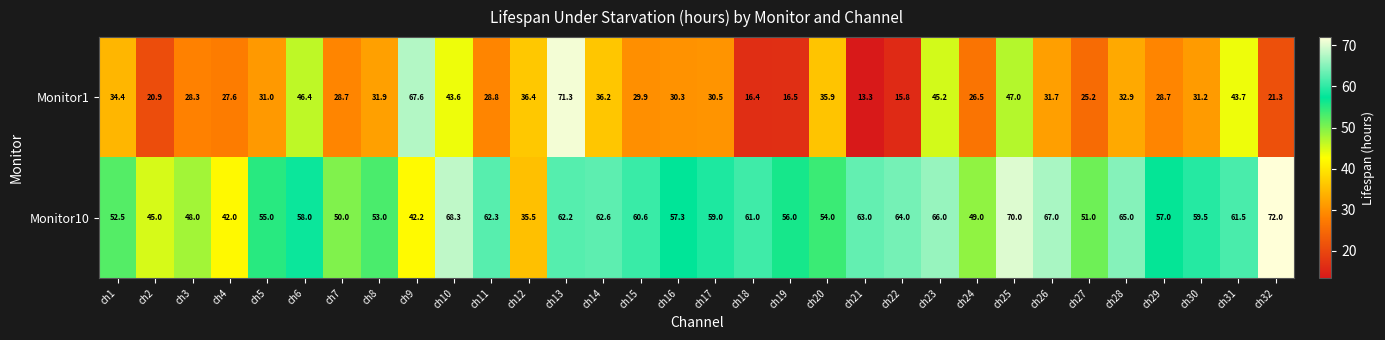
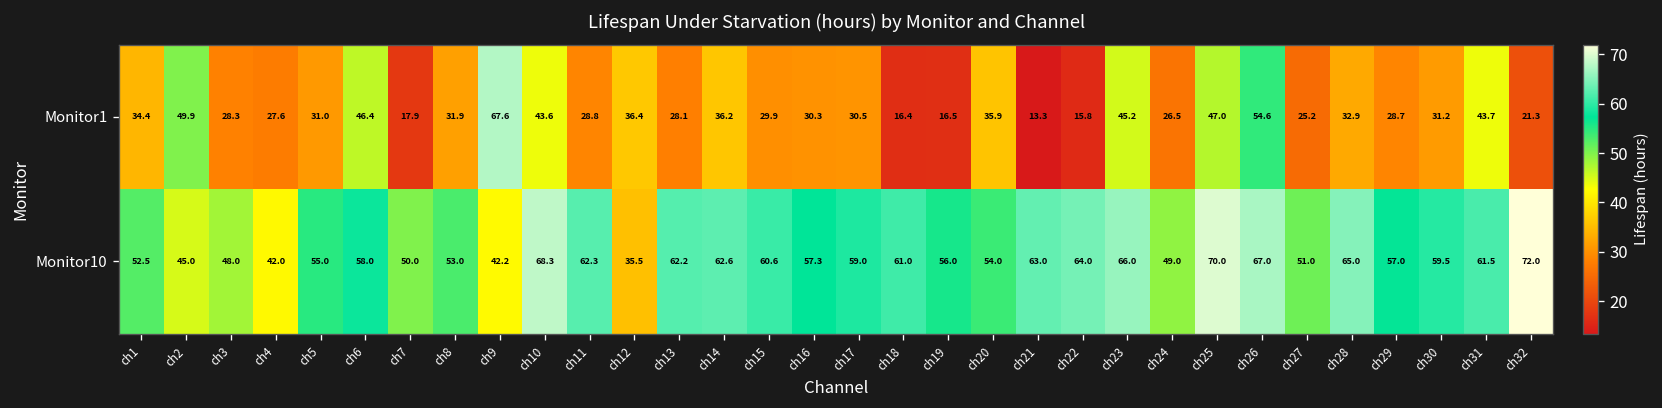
  {
    "Monitor1": {
      "ch1": 34.4,
-     "ch2": 20.9,
+     "ch2": 49.9,
      "ch3": 28.3,
      "ch4": 27.6,
      "ch5": 31.0,
      "ch6": 46.4,
-     "ch7": 28.7,
+     "ch7": 17.9,
      "ch8": 31.9,
      "ch9": 67.6,
      "ch10": 43.6,
      "ch11": 28.8,
      "ch12": 36.4,
-     "ch13": 71.3,
+     "ch13": 28.1,
      "ch14": 36.2,
      "ch15": 29.9,
      "ch16": 30.3,
      "ch17": 30.5,
      "ch18": 16.4,
      "ch19": 16.5,
      "ch20": 35.9,
      "ch21": 13.3,
      "ch22": 15.8,
      "ch23": 45.2,
      "ch24": 26.5,
      "ch25": 47.0,
-     "ch26": 31.7,
+     "ch26": 54.6,
      "ch27": 25.2,
      "ch28": 32.9,
      "ch29": 28.7,
      "ch30": 31.2,
      "ch31": 43.7,
      "ch32": 21.3
    },
    "Monitor10": {
      "ch1": 52.5,
      "ch2": 45.0,
      "ch3": 48.0,
      "ch4": 42.0,
      "ch5": 55.0,
      "ch6": 58.0,
      "ch7": 50.0,
      "ch8": 53.0,
      "ch9": 42.2,
      "ch10": 68.3,
      "ch11": 62.3,
      "ch12": 35.5,
      "ch13": 62.2,
      "ch14": 62.6,
      "ch15": 60.6,
      "ch16": 57.3,
      "ch17": 59.0,
      "ch18": 61.0,
      "ch19": 56.0,
      "ch20": 54.0,
      "ch21": 63.0,
      "ch22": 64.0,
      "ch23": 66.0,
      "ch24": 49.0,
      "ch25": 70.0,
      "ch26": 67.0,
      "ch27": 51.0,
      "ch28": 65.0,
      "ch29": 57.0,
      "ch30": 59.5,
      "ch31": 61.5,
      "ch32": 72.0
    }
  }
